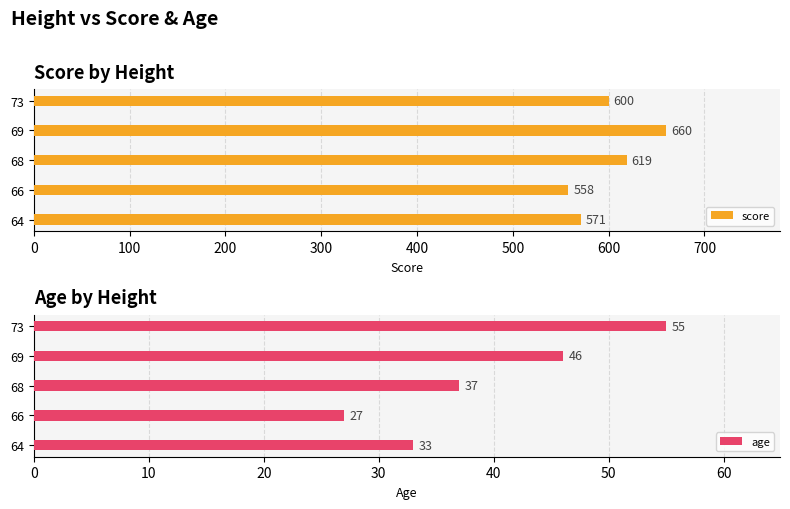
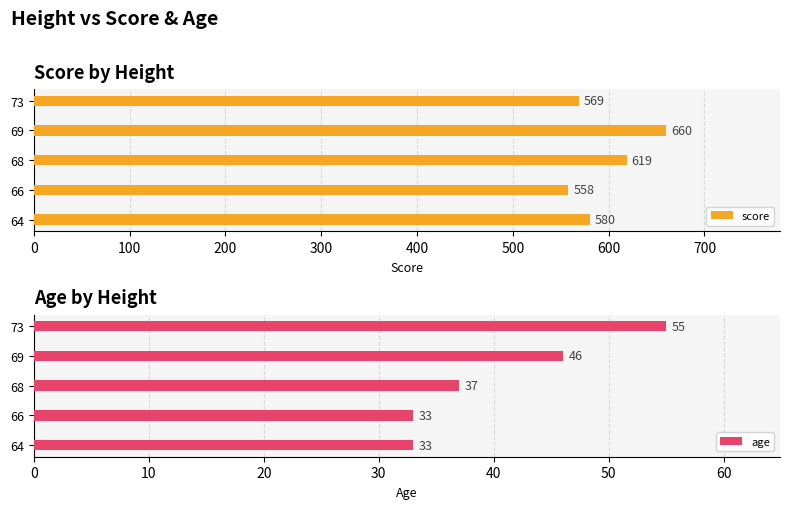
  {
    "Score by Height": {
-     "73": 600,
+     "73": 569,
      "69": 660,
      "68": 619,
      "66": 558,
-     "64": 571
+     "64": 580
    },
    "Age by Height": {
      "73": 55,
      "69": 46,
      "68": 37,
-     "66": 27,
+     "66": 33,
      "64": 33
    }
  }
